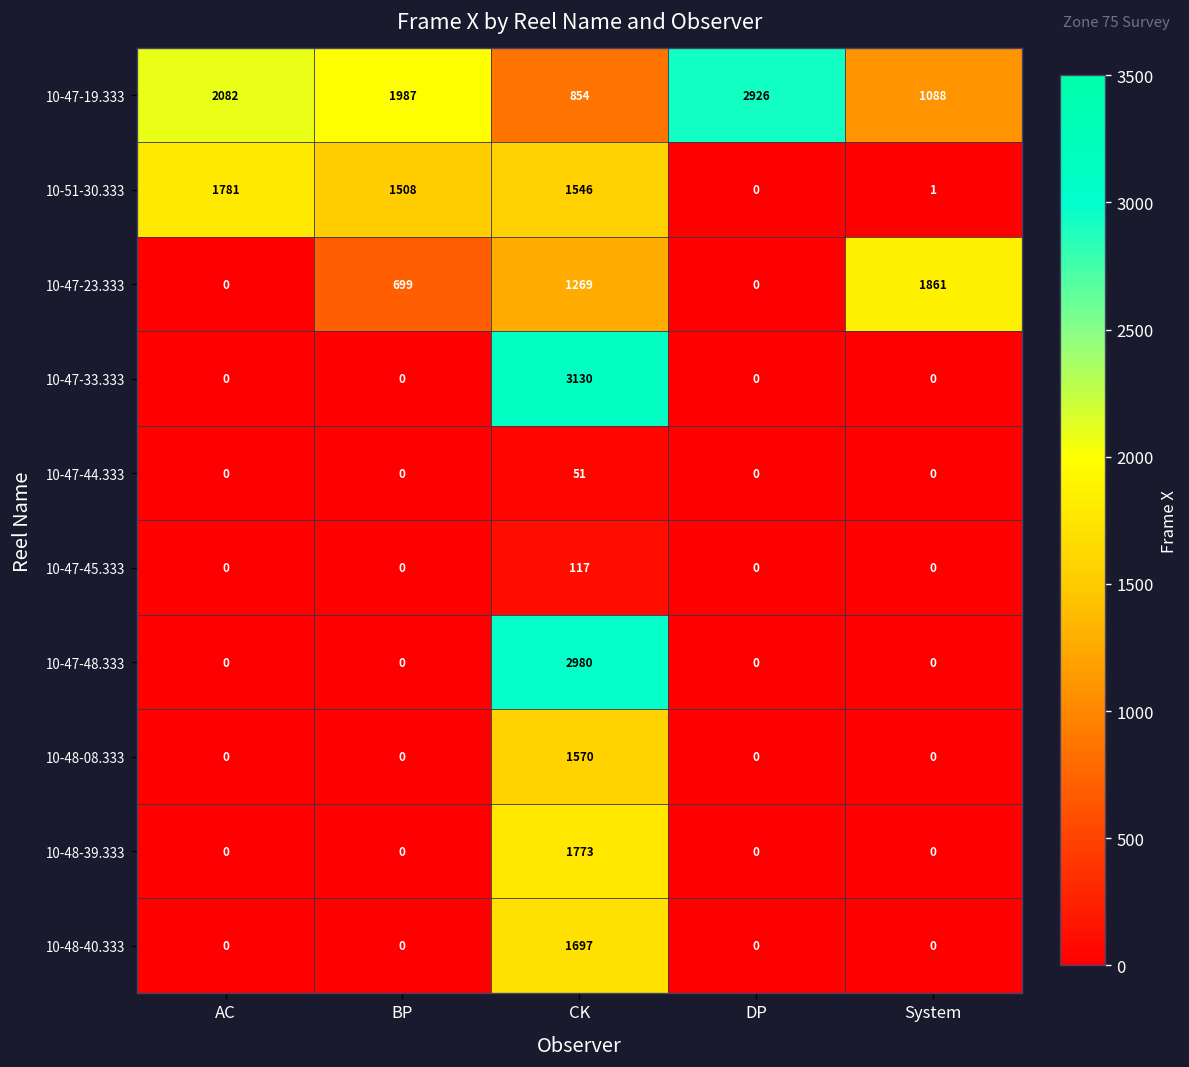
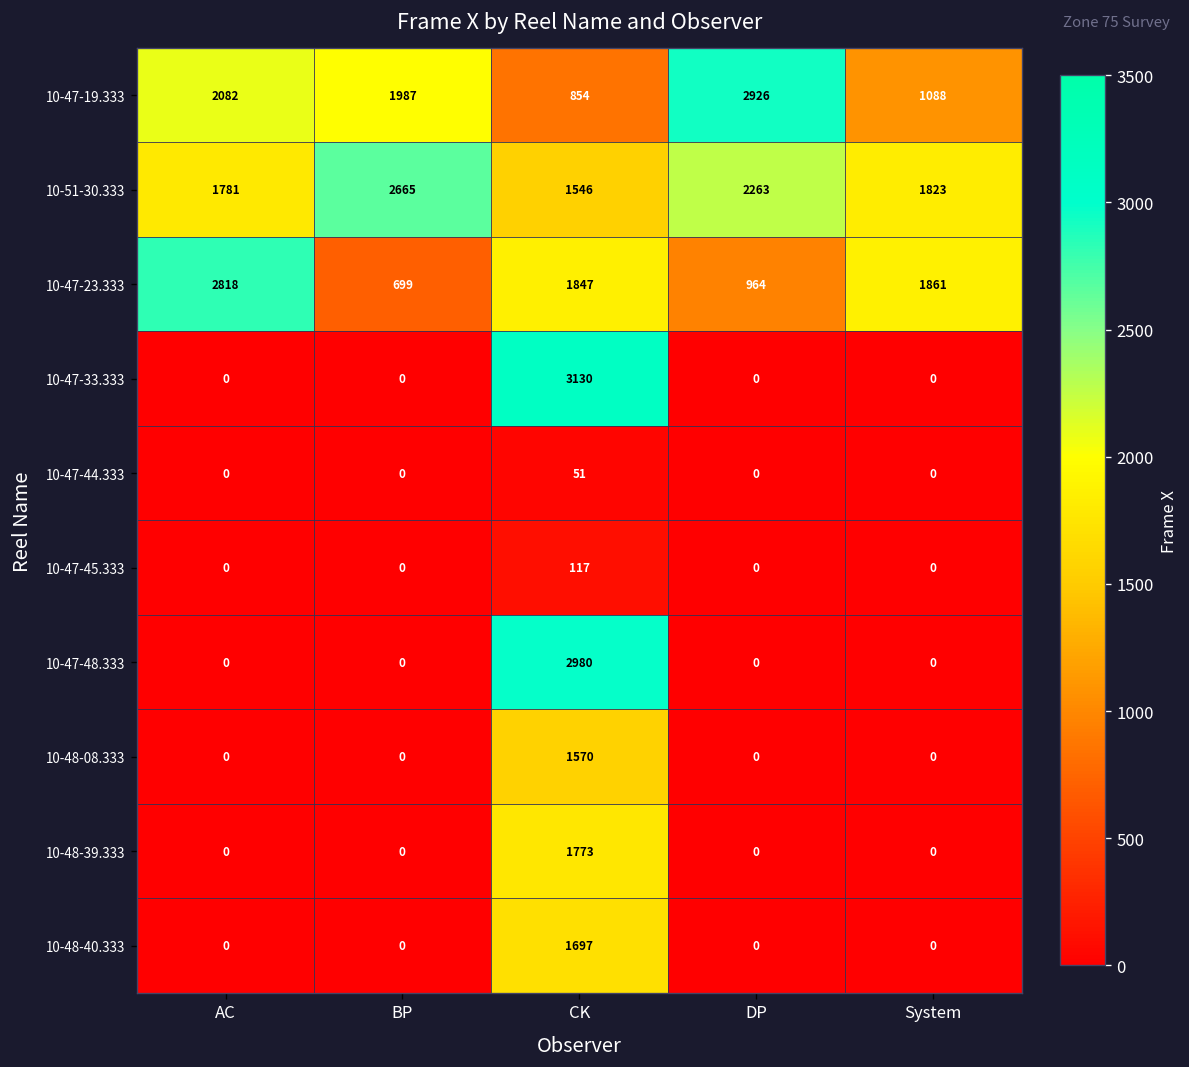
  {
    "10-47-19.333": {
      "AC": 2082,
      "BP": 1987,
      "CK": 854,
      "DP": 2926,
      "System": 1088
    },
    "10-51-30.333": {
      "AC": 1781,
-     "BP": 1508,
+     "BP": 2665,
      "CK": 1546,
-     "DP": 0,
-     "System": 1
+     "DP": 2263,
+     "System": 1823
    },
    "10-47-23.333": {
-     "AC": 0,
+     "AC": 2818,
      "BP": 699,
-     "CK": 1269,
-     "DP": 0,
+     "CK": 1847,
+     "DP": 964,
      "System": 1861
    },
    "10-47-33.333": {
      "AC": 0,
      "BP": 0,
      "CK": 3130,
      "DP": 0,
      "System": 0
    },
    "10-47-44.333": {
      "AC": 0,
      "BP": 0,
      "CK": 51,
      "DP": 0,
      "System": 0
    },
    "10-47-45.333": {
      "AC": 0,
      "BP": 0,
      "CK": 117,
      "DP": 0,
      "System": 0
    },
    "10-47-48.333": {
      "AC": 0,
      "BP": 0,
      "CK": 2980,
      "DP": 0,
      "System": 0
    },
    "10-48-08.333": {
      "AC": 0,
      "BP": 0,
      "CK": 1570,
      "DP": 0,
      "System": 0
    },
    "10-48-39.333": {
      "AC": 0,
      "BP": 0,
      "CK": 1773,
      "DP": 0,
      "System": 0
    },
    "10-48-40.333": {
      "AC": 0,
      "BP": 0,
      "CK": 1697,
      "DP": 0,
      "System": 0
    }
  }
